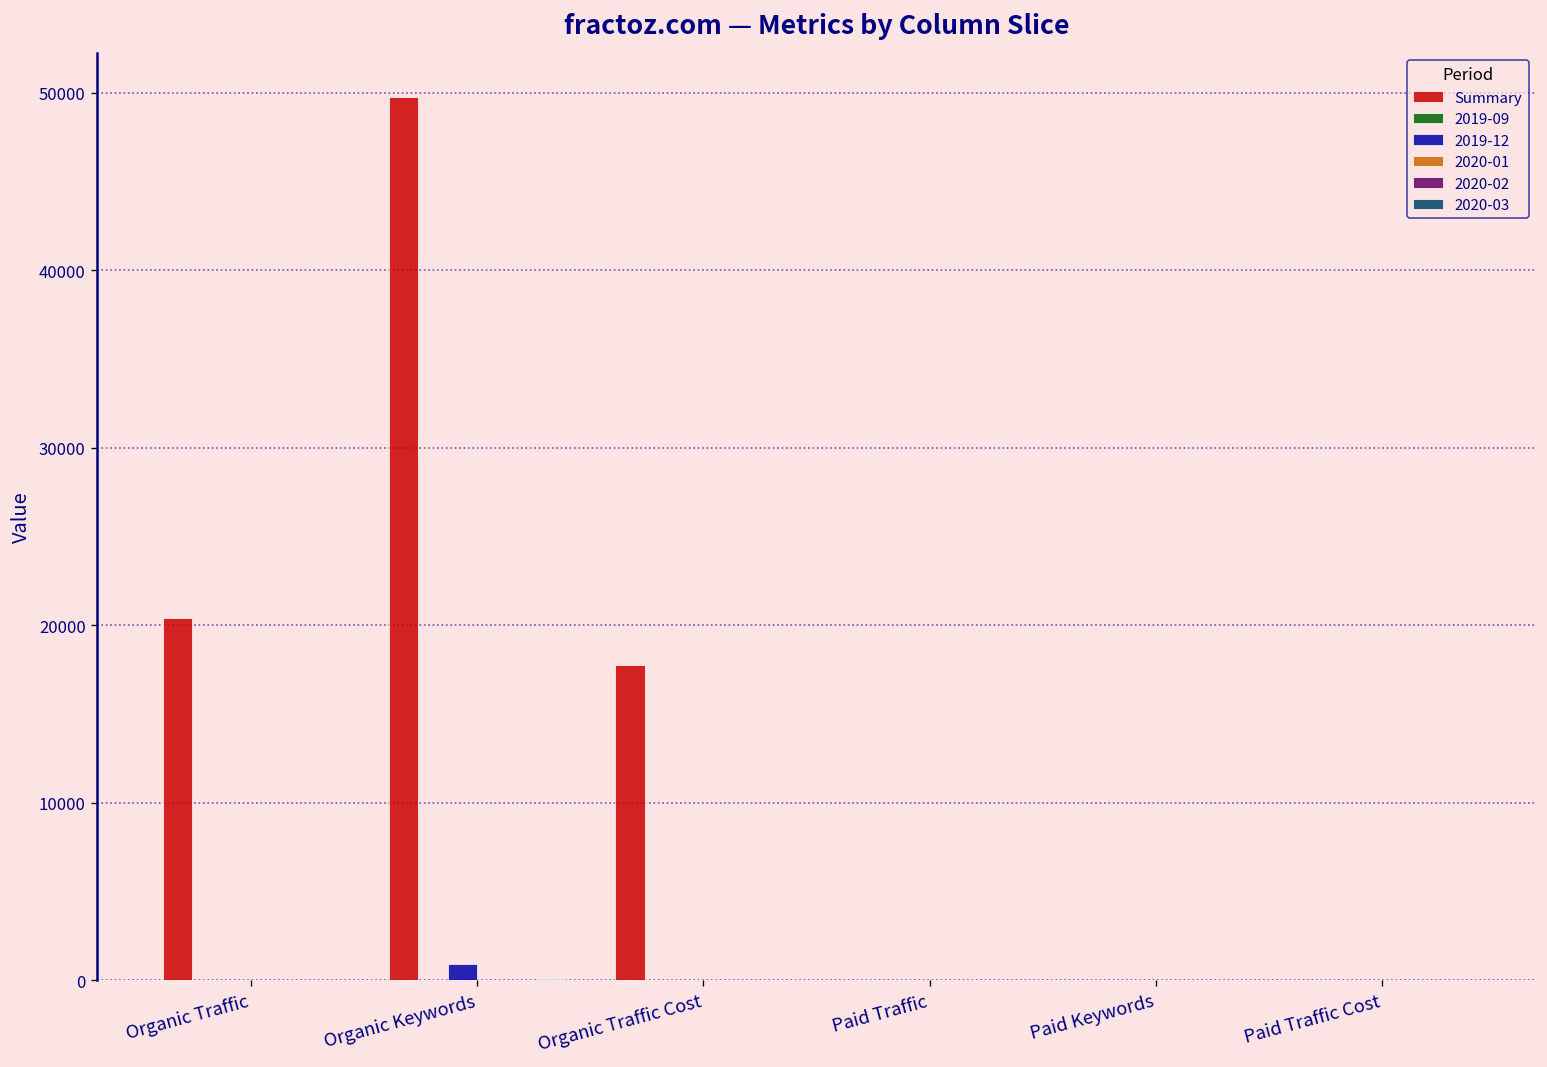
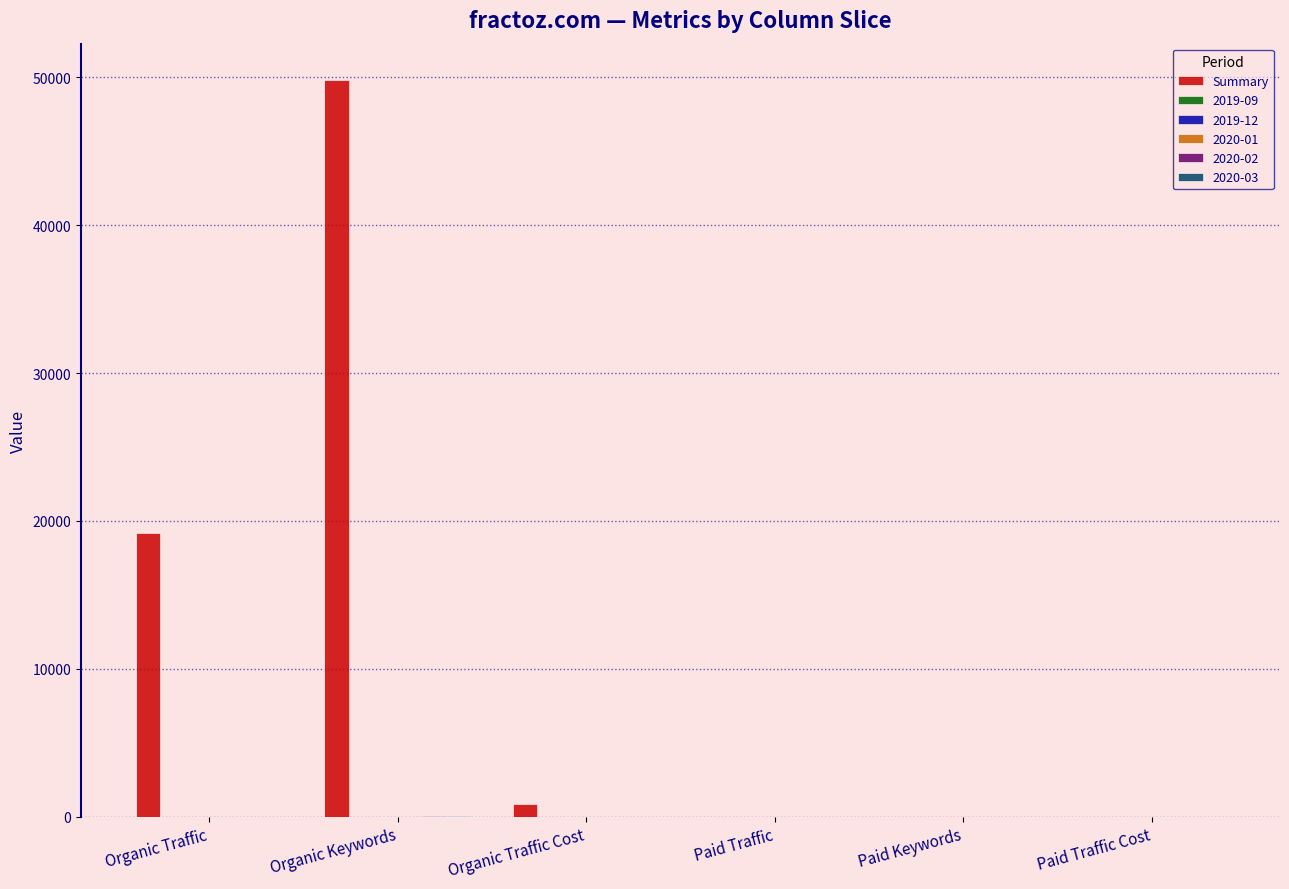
  {
    "Summary": {
-     "Organic Traffic": 20400,
+     "Organic Traffic": 19200,
      "Organic Keywords": 49800,
-     "Organic Traffic Cost": 17800,
+     "Organic Traffic Cost": 900,
      "Paid Traffic": 0,
      "Paid Keywords": 0,
      "Paid Traffic Cost": 0
    },
    "2019-09": {
      "Organic Traffic": 0,
      "Organic Keywords": 0,
      "Organic Traffic Cost": 0,
      "Paid Traffic": 0,
      "Paid Keywords": 0,
      "Paid Traffic Cost": 0
    },
    "2019-12": {
      "Organic Traffic": 0,
-     "Organic Keywords": 900,
+     "Organic Keywords": 0,
      "Organic Traffic Cost": 0,
      "Paid Traffic": 0,
      "Paid Keywords": 0,
      "Paid Traffic Cost": 0
    },
    "2020-01": {
      "Organic Traffic": 0,
      "Organic Traffic Cost": 0,
      "Paid Traffic": 0,
      "Paid Keywords": 0,
      "Paid Traffic Cost": 0
    },
    "2020-02": {
      "Organic Traffic": 0,
      "Organic Traffic Cost": 0,
      "Paid Traffic": 0,
      "Paid Keywords": 0,
      "Paid Traffic Cost": 0
    },
    "2020-03": {
      "Organic Traffic": 0,
      "Organic Traffic Cost": 0,
      "Paid Traffic": 0,
      "Paid Keywords": 0,
      "Paid Traffic Cost": 0
    }
  }
